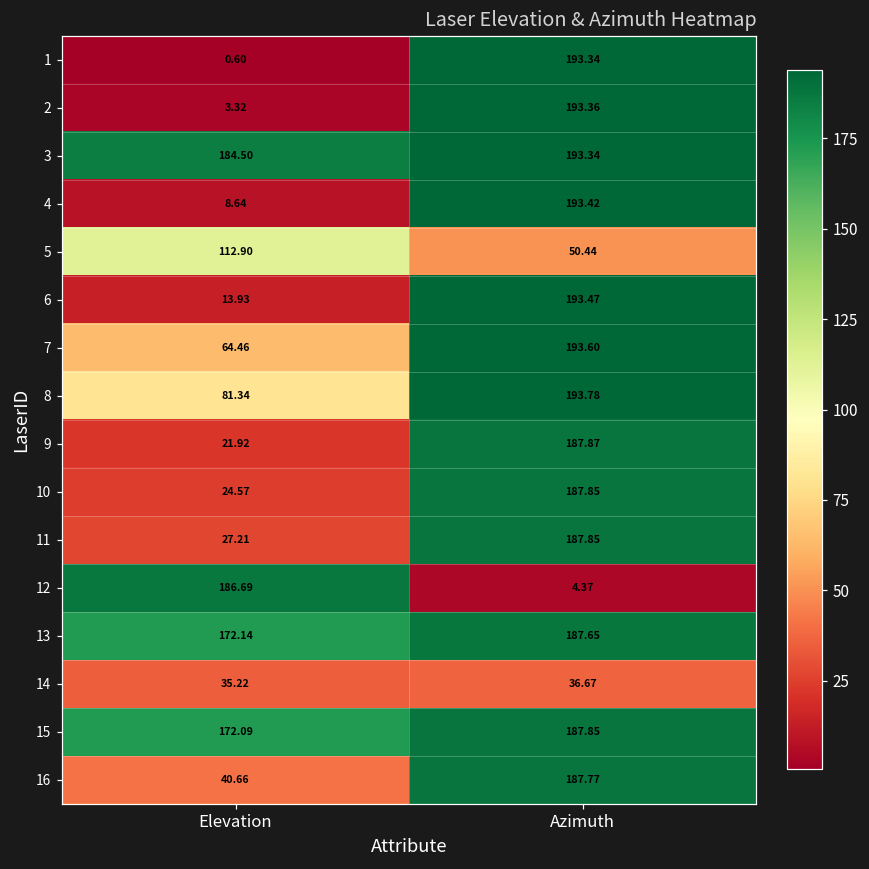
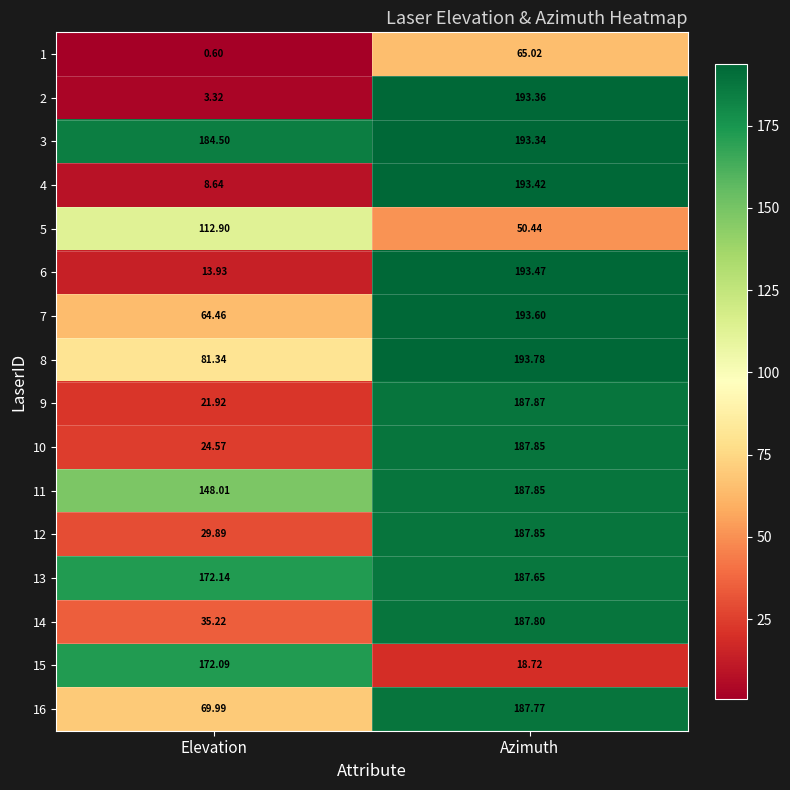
  {
    "1": {
      "Elevation": 0.60,
-     "Azimuth": 193.34
+     "Azimuth": 65.02
    },
    "2": {
      "Elevation": 3.32,
      "Azimuth": 193.36
    },
    "3": {
      "Elevation": 184.50,
      "Azimuth": 193.34
    },
    "4": {
      "Elevation": 8.64,
      "Azimuth": 193.42
    },
    "5": {
      "Elevation": 112.90,
      "Azimuth": 50.44
    },
    "6": {
      "Elevation": 13.93,
      "Azimuth": 193.47
    },
    "7": {
      "Elevation": 64.46,
      "Azimuth": 193.60
    },
    "8": {
      "Elevation": 81.34,
      "Azimuth": 193.78
    },
    "9": {
      "Elevation": 21.92,
      "Azimuth": 187.87
    },
    "10": {
      "Elevation": 24.57,
      "Azimuth": 187.85
    },
    "11": {
-     "Elevation": 27.21,
+     "Elevation": 148.01,
      "Azimuth": 187.85
    },
    "12": {
-     "Elevation": 186.69,
-     "Azimuth": 4.37
+     "Elevation": 29.89,
+     "Azimuth": 187.85
    },
    "13": {
      "Elevation": 172.14,
      "Azimuth": 187.65
    },
    "14": {
      "Elevation": 35.22,
-     "Azimuth": 36.67
+     "Azimuth": 187.80
    },
    "15": {
      "Elevation": 172.09,
-     "Azimuth": 187.85
+     "Azimuth": 18.72
    },
    "16": {
-     "Elevation": 40.66,
+     "Elevation": 69.99,
      "Azimuth": 187.77
    }
  }
